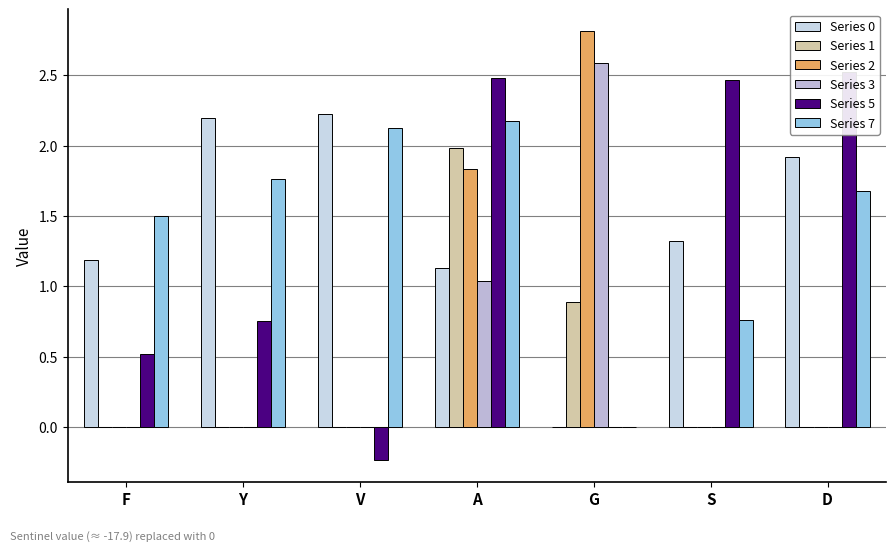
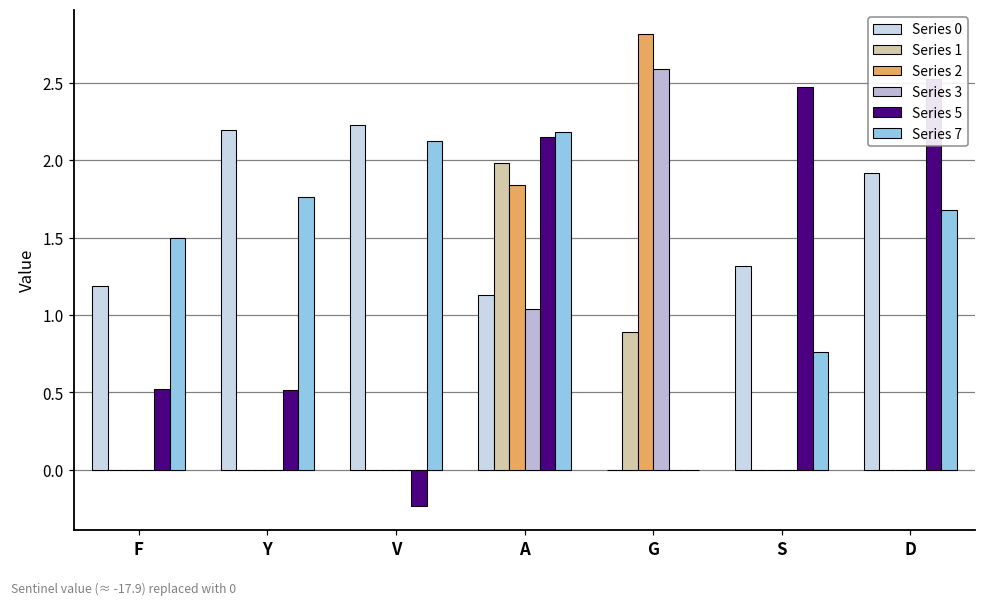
  {
    "Series 2": {
      "F": 0.00,
      "Y": 0.00,
      "V": 0.00,
      "A": 1.84,
      "G": 2.82,
      "S": 0.00,
      "D": 0.00
    },
    "Series 5": {
      "F": 0.52,
-     "Y": 0.75,
+     "Y": 0.52,
      "V": -0.24,
-     "A": 2.48,
+     "A": 2.15,
      "G": 0.00,
      "S": 2.47
    }
  }
